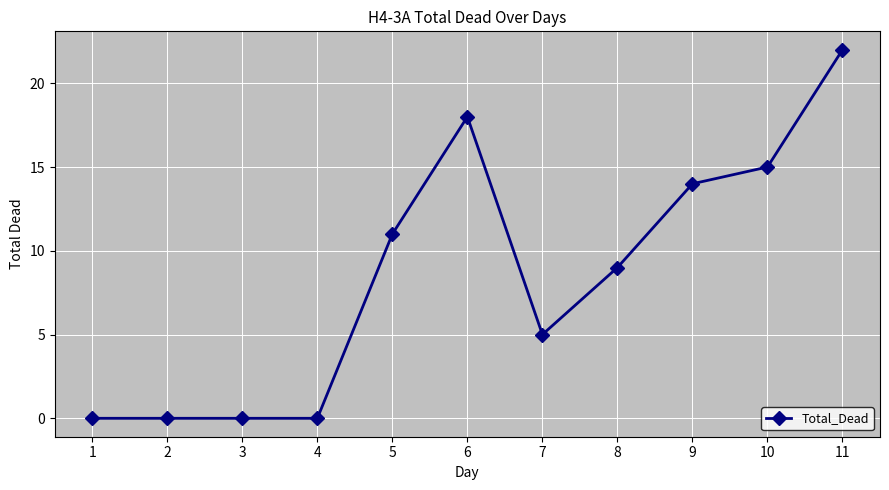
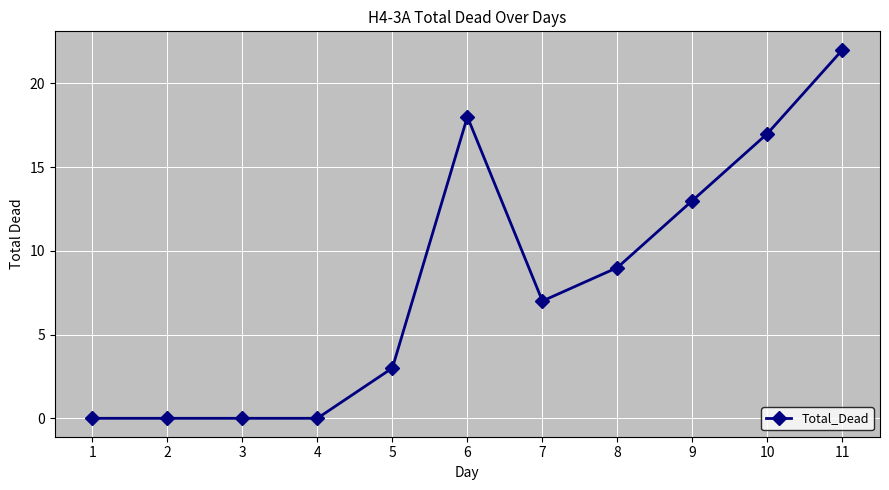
  {
    "1": 0,
    "2": 0,
    "3": 0,
    "4": 0,
-   "5": 11,
+   "5": 3,
    "6": 18,
-   "7": 5,
+   "7": 7,
    "8": 9,
-   "9": 14,
-   "10": 15,
+   "9": 13,
+   "10": 17,
    "11": 22
  }
